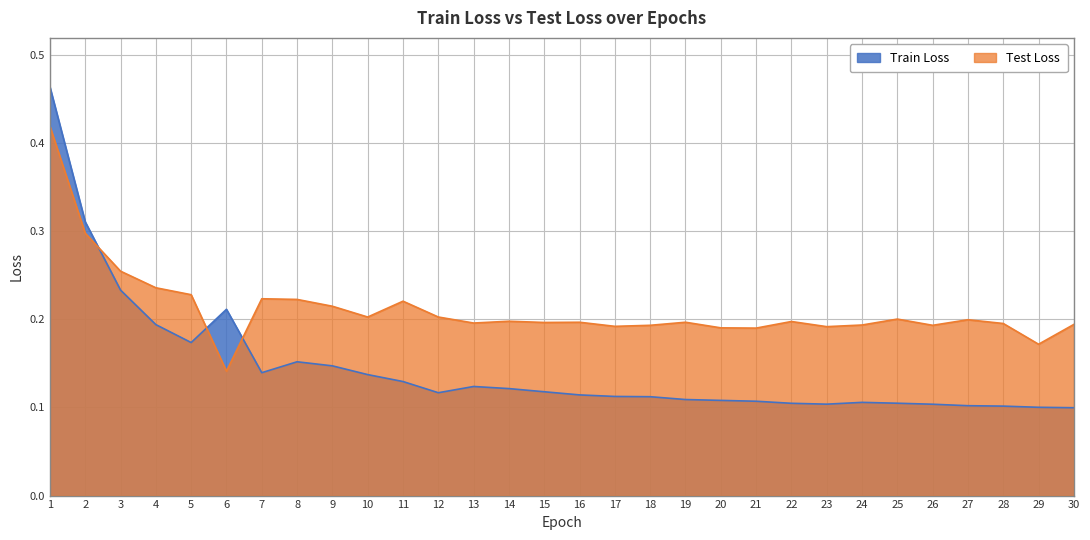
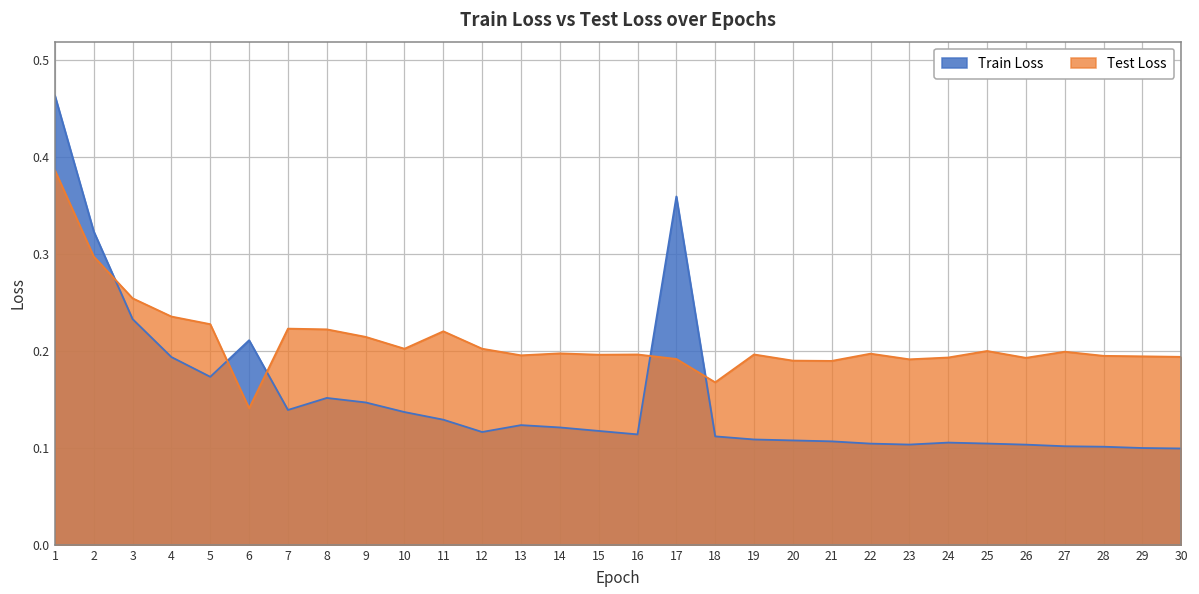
  {
    "Train Loss": {
      "1": 0.46,
-     "2": 0.31,
+     "2": 0.32,
      "3": 0.23,
      "4": 0.19,
      "5": 0.17,
      "6": 0.21,
      "7": 0.14,
      "8": 0.15,
      "9": 0.15,
      "10": 0.14,
      "11": 0.13,
      "12": 0.12,
      "13": 0.12,
      "14": 0.12,
      "15": 0.12,
      "16": 0.11,
-     "17": 0.11,
+     "17": 0.36,
      "18": 0.11,
      "19": 0.11,
      "20": 0.11,
      "21": 0.11,
      "22": 0.10,
      "23": 0.10,
      "24": 0.11,
      "25": 0.10,
      "26": 0.10,
      "27": 0.10,
      "28": 0.10,
      "29": 0.10,
      "30": 0.10
    },
    "Test Loss": {
-     "1": 0.42,
+     "1": 0.39,
      "2": 0.30,
      "3": 0.25,
      "4": 0.24,
      "5": 0.23,
      "6": 0.14,
      "7": 0.22,
      "8": 0.22,
      "9": 0.21,
      "10": 0.20,
      "11": 0.22,
      "12": 0.20,
      "13": 0.20,
      "14": 0.20,
      "15": 0.20,
      "16": 0.20,
      "17": 0.19,
-     "18": 0.19,
+     "18": 0.17,
      "19": 0.20,
      "20": 0.19,
      "21": 0.19,
      "22": 0.20,
      "23": 0.19,
      "24": 0.19,
      "25": 0.20,
      "26": 0.19,
      "27": 0.20,
      "28": 0.20,
-     "29": 0.17,
+     "29": 0.19,
      "30": 0.19
    }
  }
